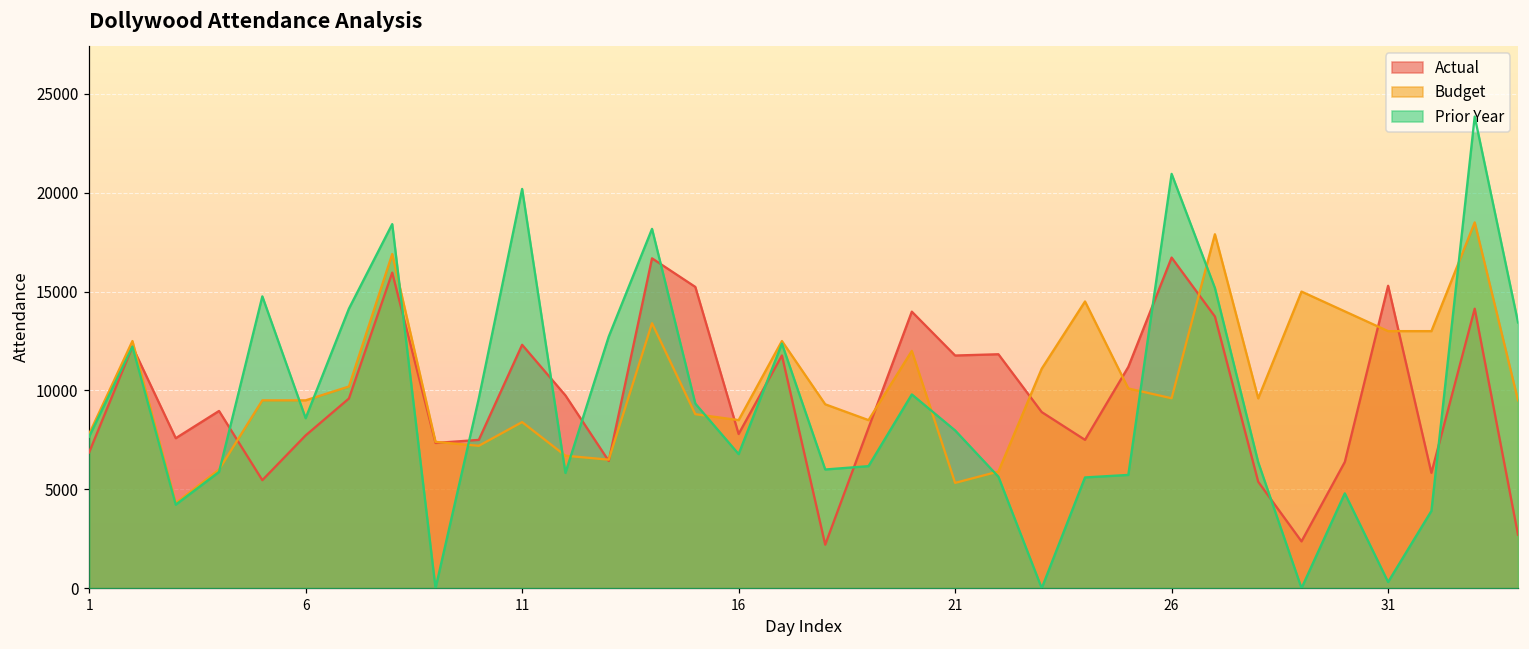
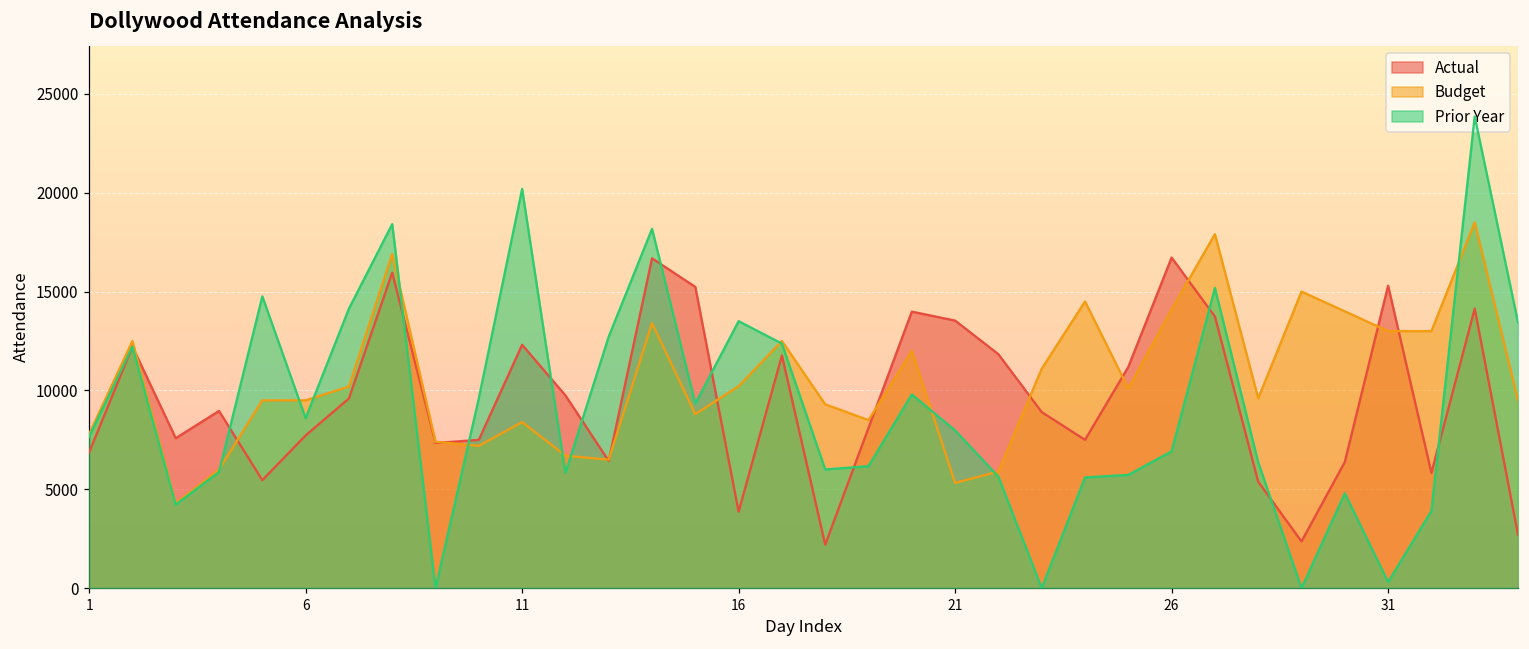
  {
    "Actual": {
      "1": 6900,
      "6": 7700,
      "11": 12300,
-     "16": 7800,
-     "21": 11800,
+     "16": 3900,
+     "21": 13500,
      "26": 16700,
      "31": 15300
    },
    "Budget": {
      "6": 9500,
      "11": 8400,
-     "16": 8500,
+     "16": 10200,
      "21": 5300,
-     "26": 9600,
+     "26": 14100,
      "31": 13000
    },
    "Prior Year": {
      "6": 8600,
      "11": 20200,
-     "16": 6800,
+     "16": 13500,
      "21": 8000,
-     "26": 21000,
+     "26": 6900,
      "31": 300
    }
  }
